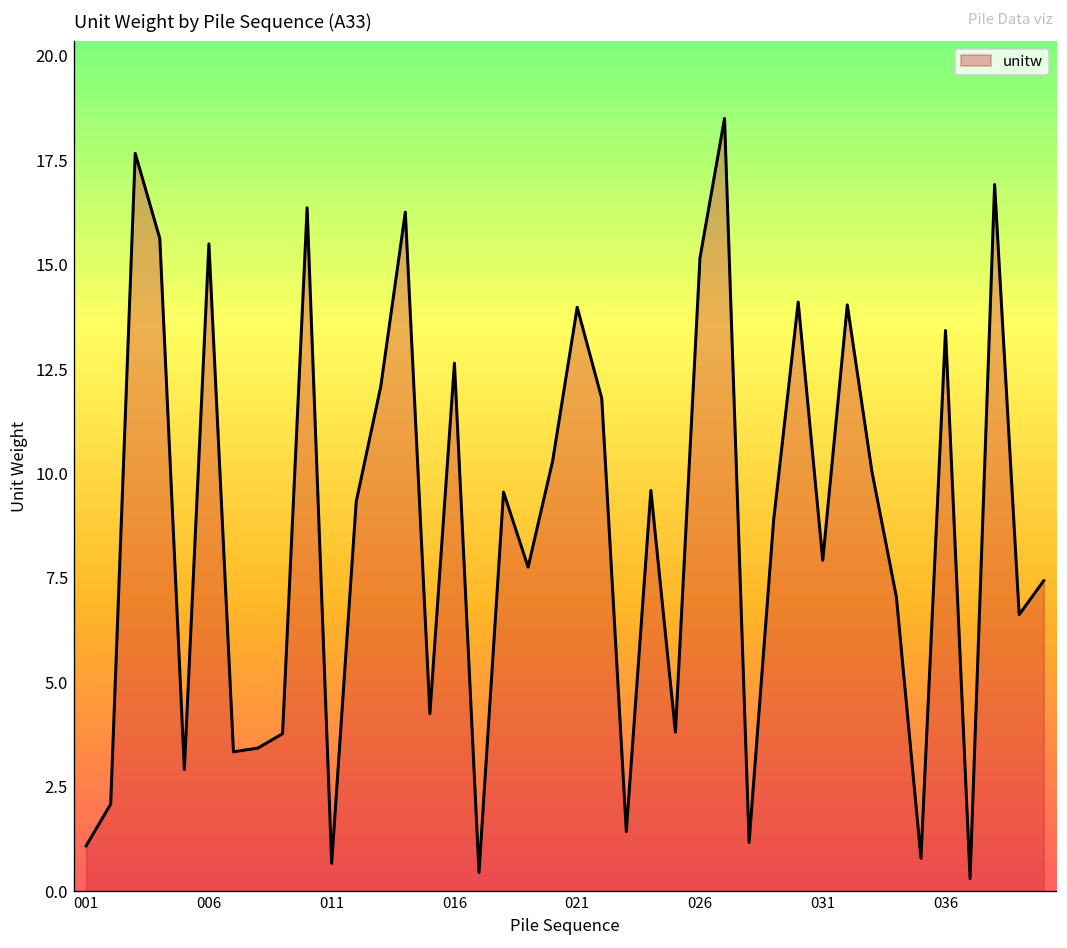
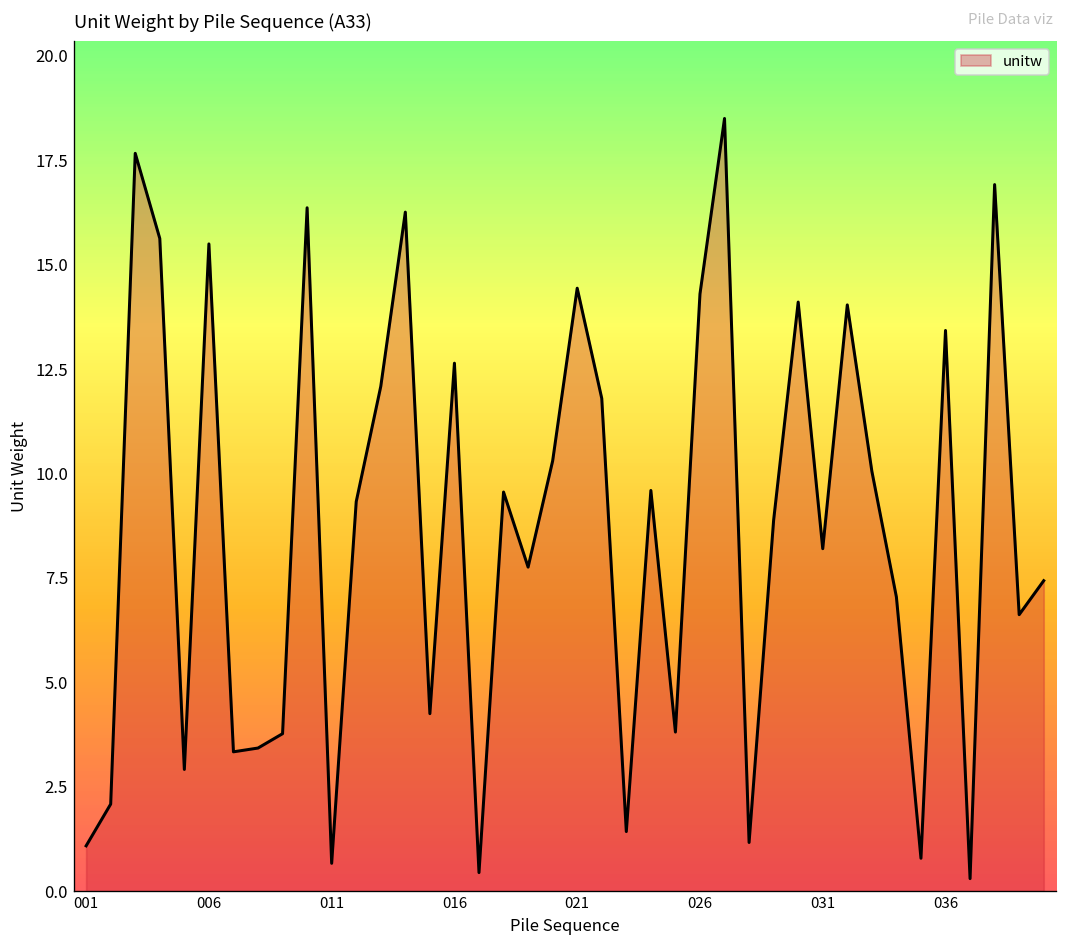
  {
    "001": 1.1,
    "006": 15.5,
    "011": 0.7,
    "016": 12.6,
-   "021": 14.0,
-   "026": 15.2,
-   "031": 7.9,
+   "021": 14.4,
+   "026": 14.3,
+   "031": 8.2,
    "036": 13.4
  }
